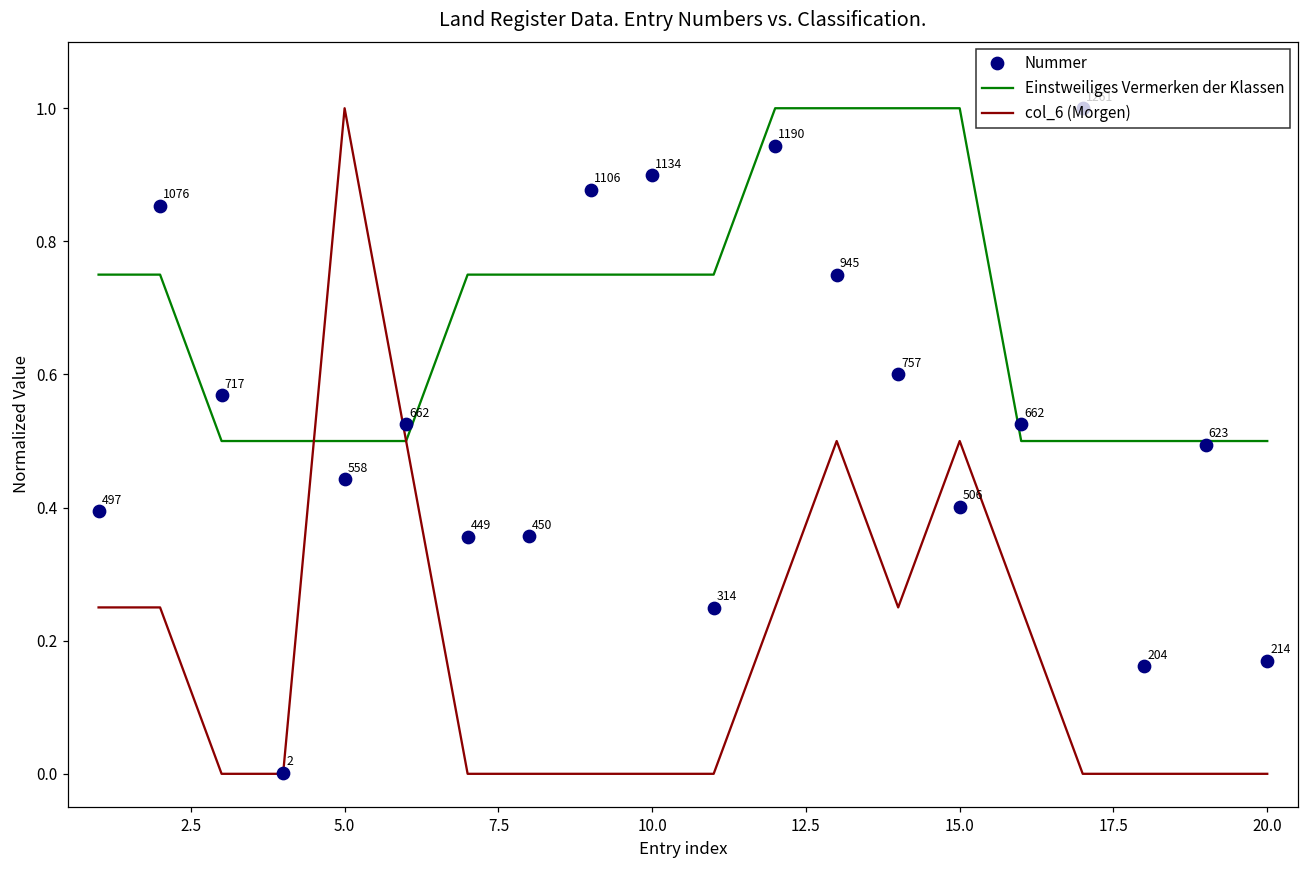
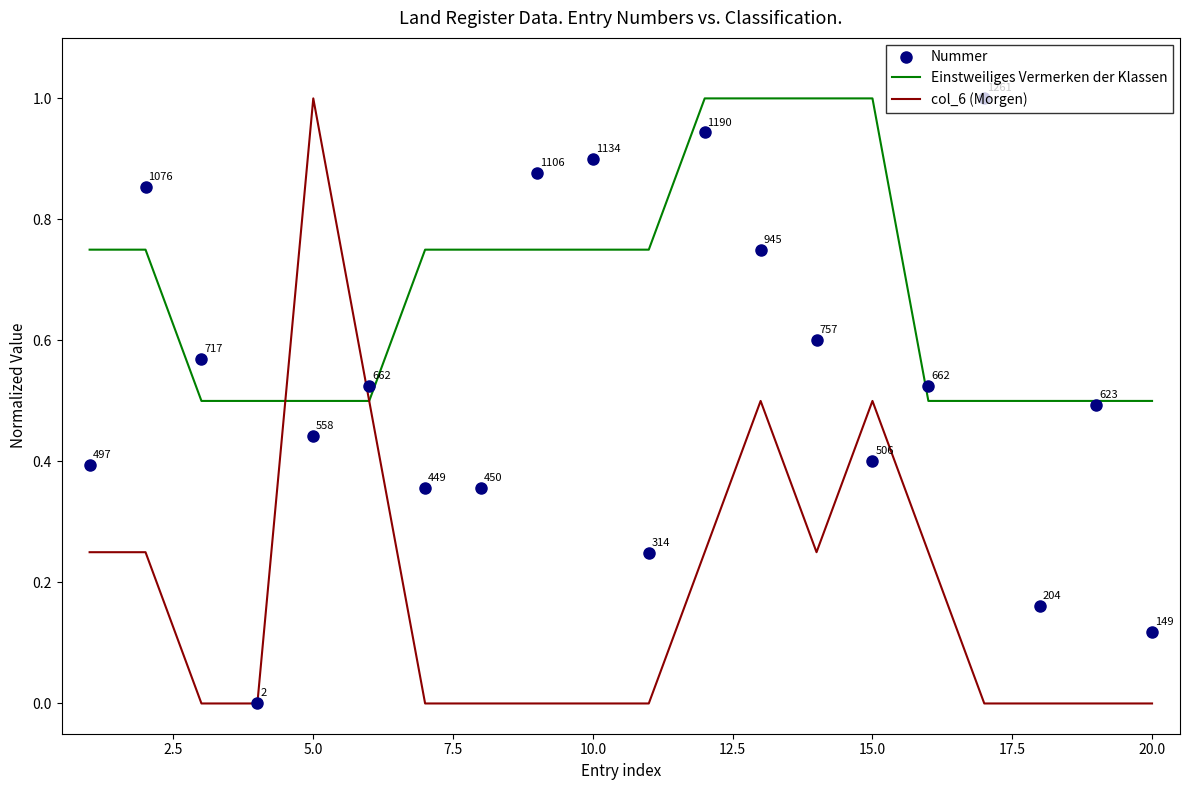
  {
    "Nummer": {
-     "20.0": 214
+     "20.0": 149
    },
    "Einstweiliges Vermerken der Klassen": {
      "5.0": 0.50,
      "10.0": 0.75,
      "15.0": 1.00,
      "20.0": 0.50
    },
    "col_6 (Morgen)": {
      "5.0": 1.00,
      "10.0": 0.00,
      "15.0": 0.50,
      "20.0": 0.00
    }
  }
